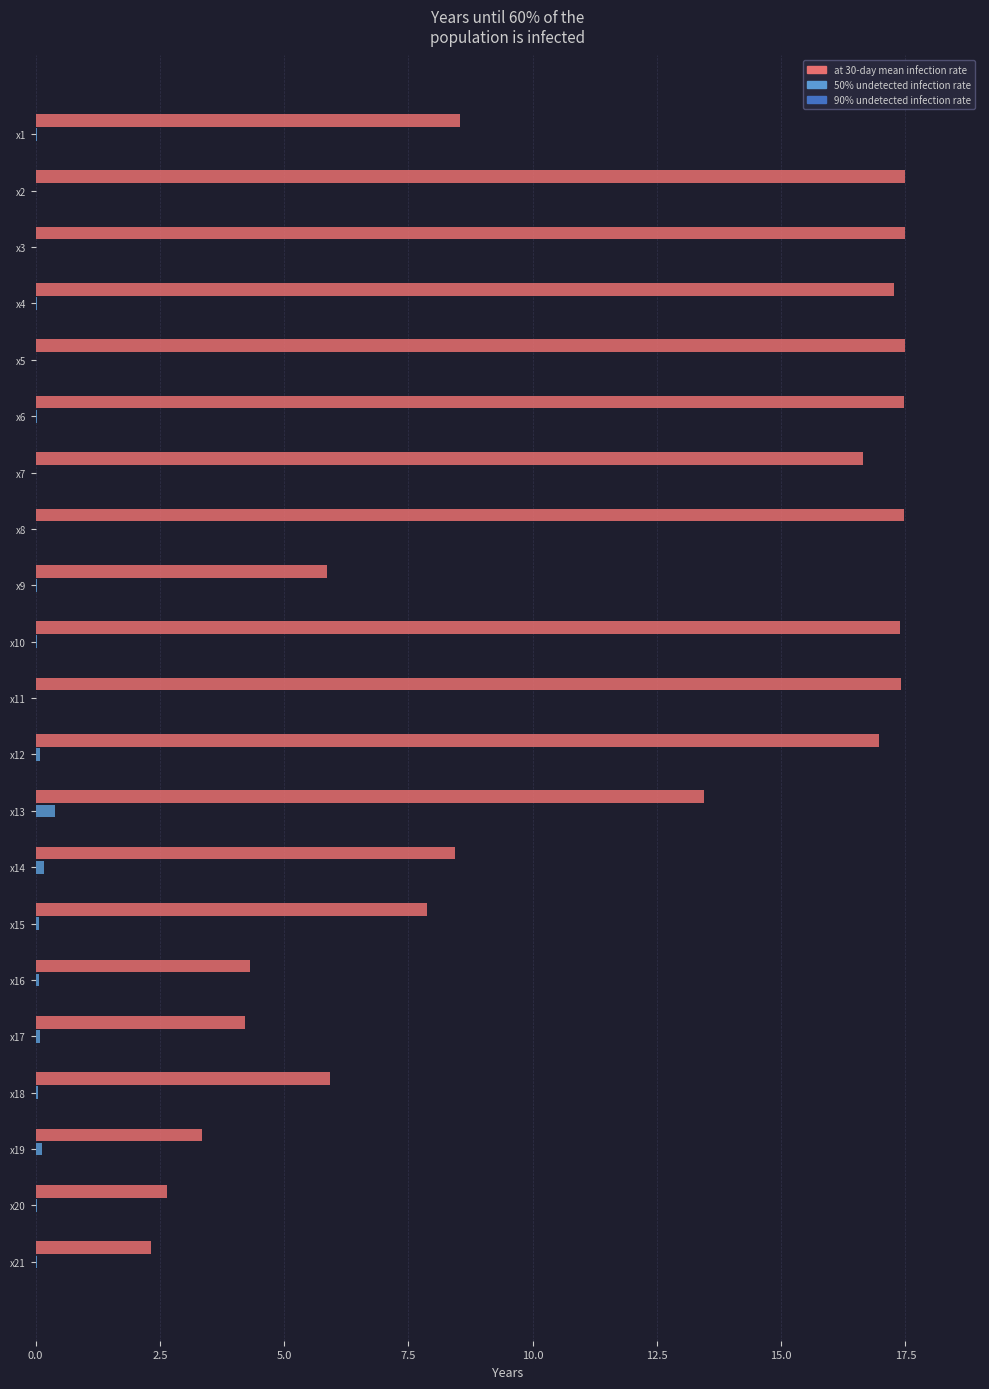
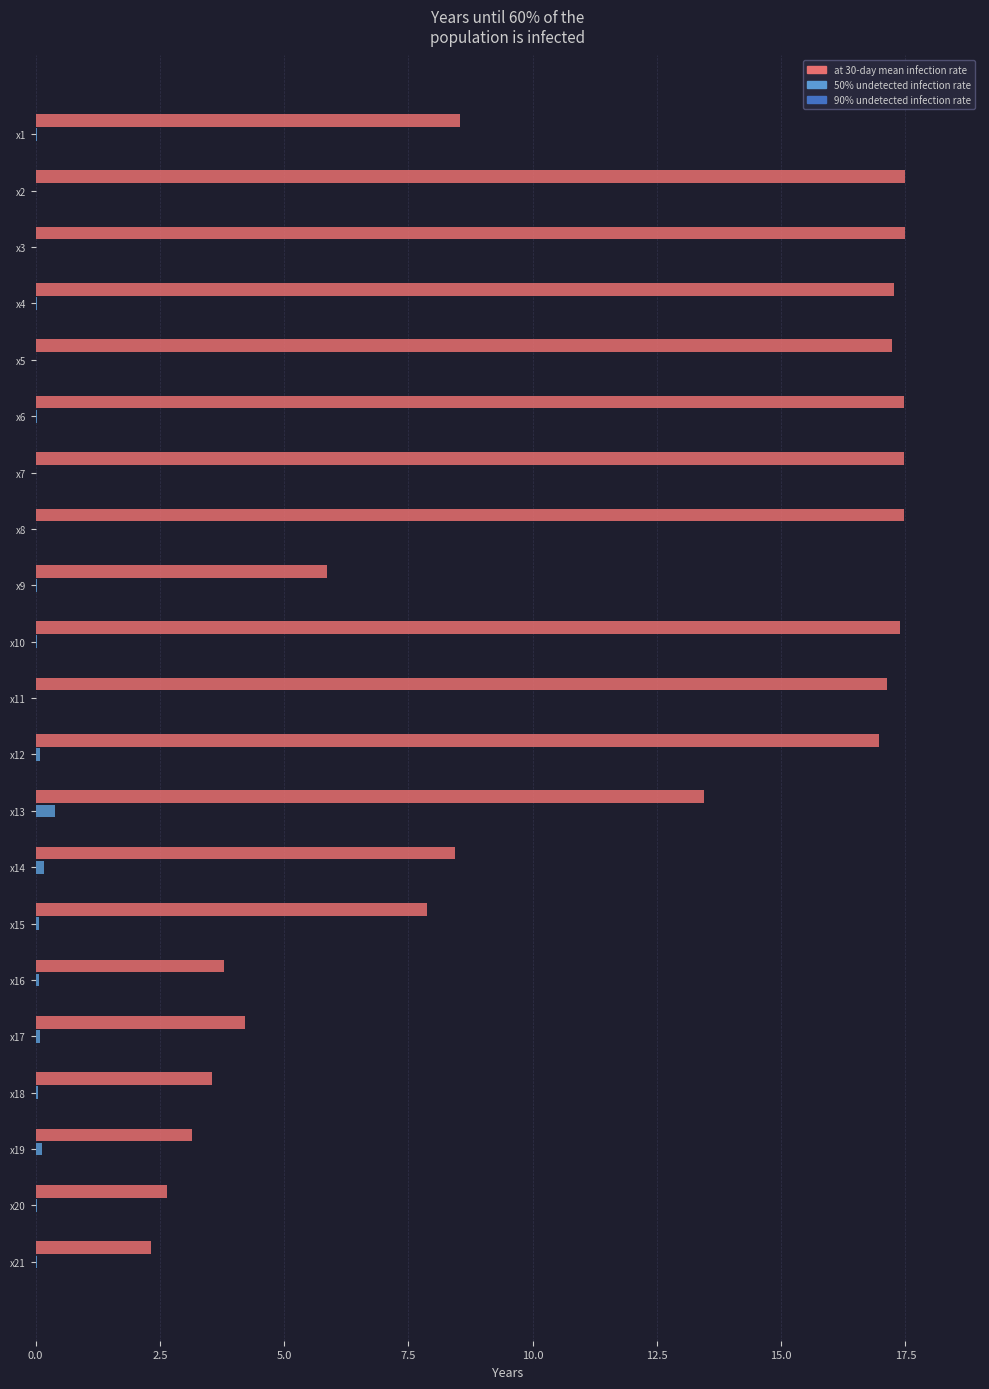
  {
    "at 30-day mean infection rate": {
      "x1": 8.5,
      "x2": 17.5,
      "x3": 17.5,
      "x4": 17.3,
-     "x5": 17.5,
+     "x5": 17.2,
      "x6": 17.5,
-     "x7": 16.6,
+     "x7": 17.5,
      "x8": 17.5,
      "x9": 5.9,
      "x10": 17.4,
-     "x11": 17.4,
+     "x11": 17.1,
      "x12": 17.0,
      "x13": 13.5,
      "x14": 8.4,
      "x15": 7.9,
-     "x16": 4.3,
+     "x16": 3.8,
      "x17": 4.2,
-     "x18": 5.9,
-     "x19": 3.4,
+     "x18": 3.5,
+     "x19": 3.1,
      "x20": 2.6,
      "x21": 2.3
    }
  }
